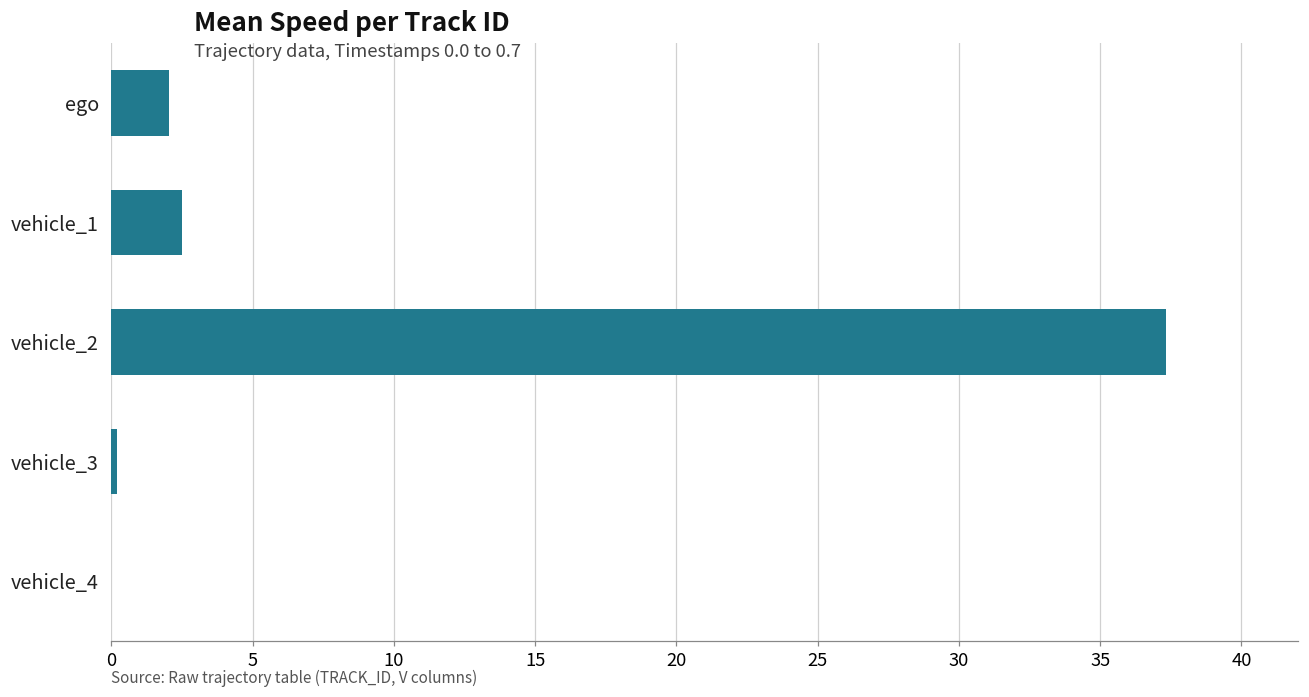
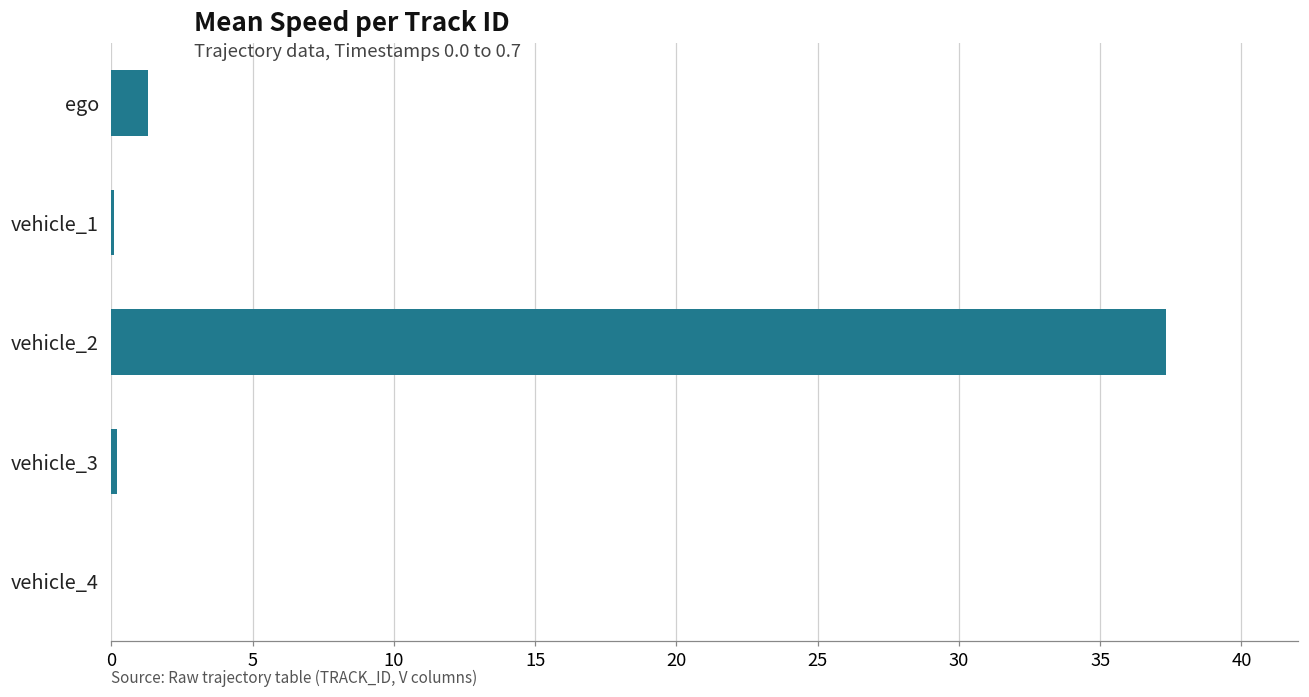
  {
-   "ego": 2.0,
-   "vehicle_1": 2.5,
+   "ego": 1.3,
+   "vehicle_1": 0.1,
    "vehicle_2": 37.3,
    "vehicle_3": 0.2,
    "vehicle_4": 0.0
  }
